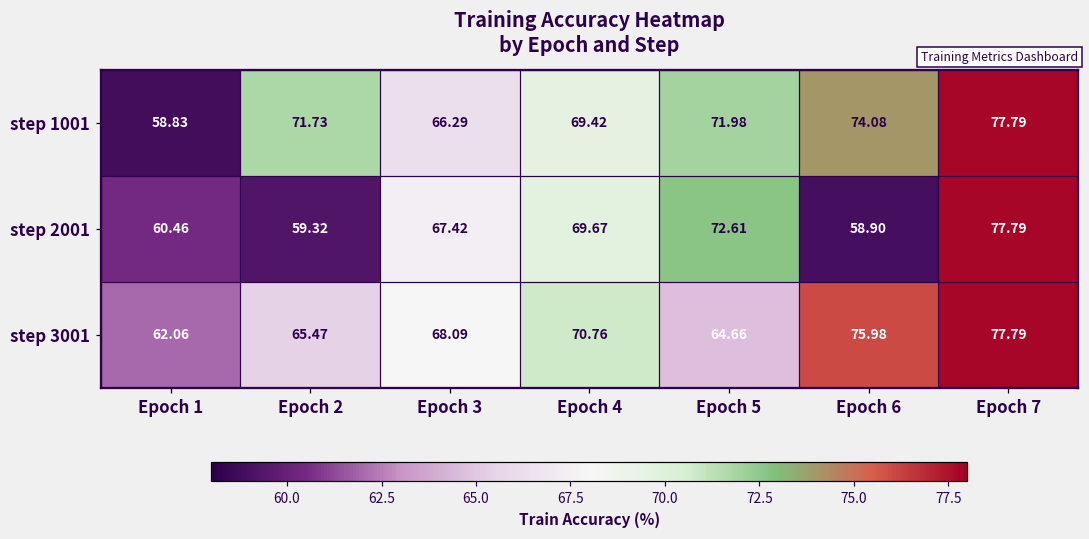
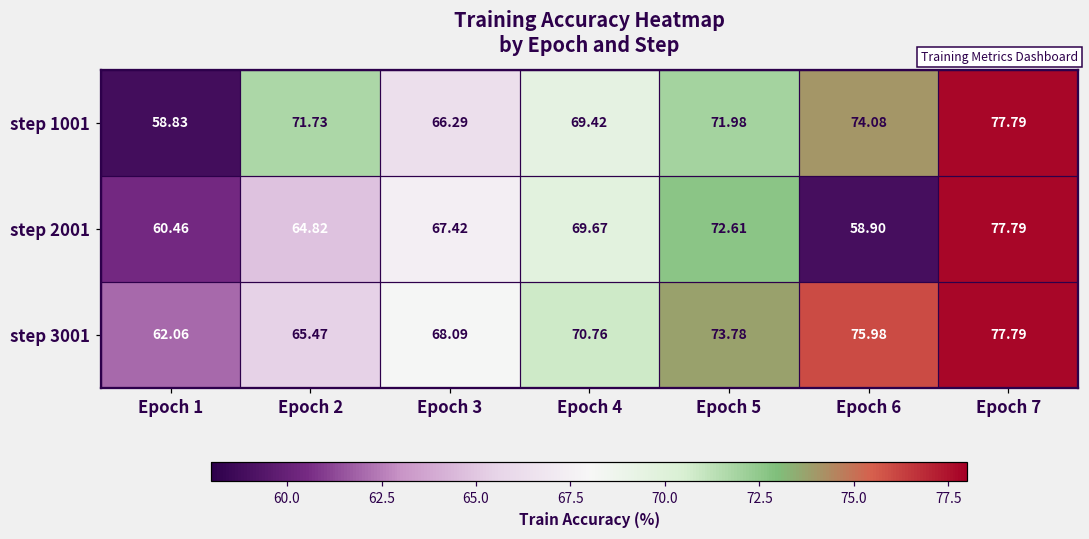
  {
    "step 1001": {
      "Epoch 1": 58.83,
      "Epoch 2": 71.73,
      "Epoch 3": 66.29,
      "Epoch 4": 69.42,
      "Epoch 5": 71.98,
      "Epoch 6": 74.08,
      "Epoch 7": 77.79
    },
    "step 2001": {
      "Epoch 1": 60.46,
-     "Epoch 2": 59.32,
+     "Epoch 2": 64.82,
      "Epoch 3": 67.42,
      "Epoch 4": 69.67,
      "Epoch 5": 72.61,
      "Epoch 6": 58.90,
      "Epoch 7": 77.79
    },
    "step 3001": {
      "Epoch 1": 62.06,
      "Epoch 2": 65.47,
      "Epoch 3": 68.09,
      "Epoch 4": 70.76,
-     "Epoch 5": 64.66,
+     "Epoch 5": 73.78,
      "Epoch 6": 75.98,
      "Epoch 7": 77.79
    }
  }
